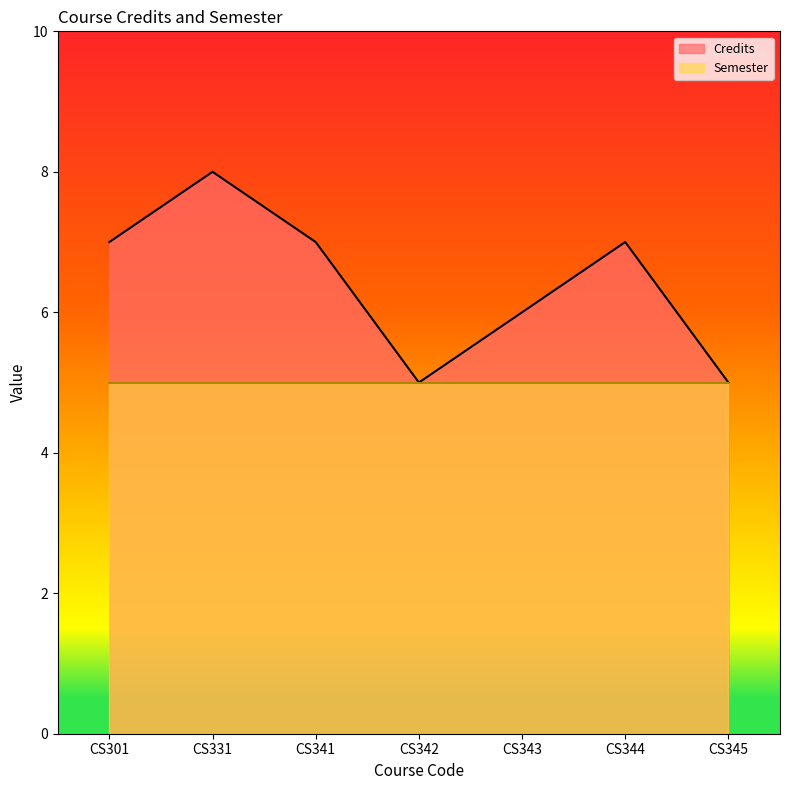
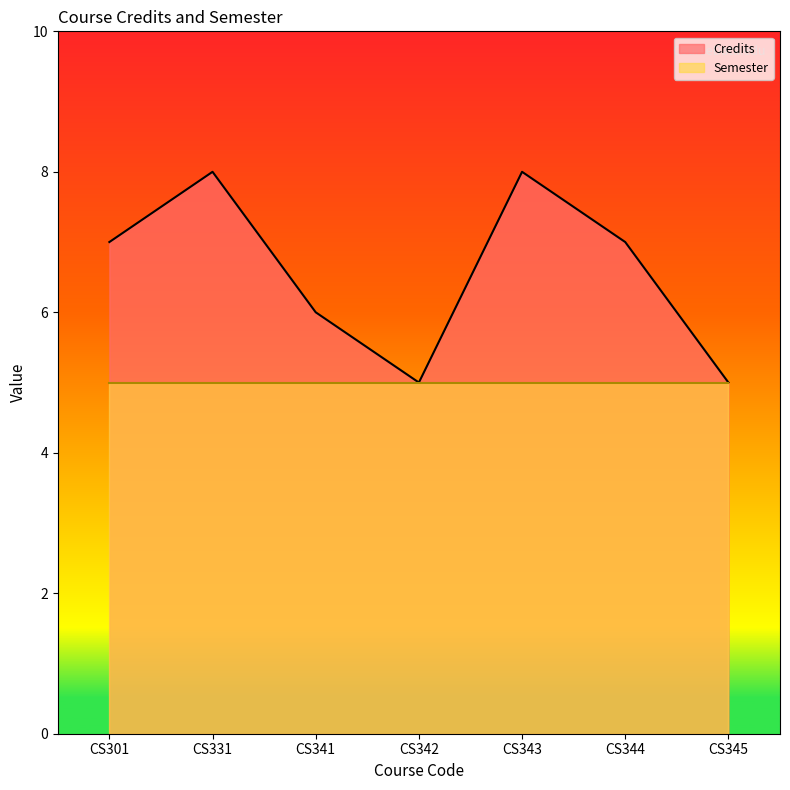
  {
    "Credits": {
      "CS301": 7,
      "CS331": 8,
-     "CS341": 7,
-     "CS343": 6,
+     "CS341": 6,
+     "CS343": 8,
      "CS344": 7
    },
    "Semester": {
      "CS301": 5,
      "CS331": 5,
      "CS341": 5,
      "CS343": 5,
      "CS344": 5
    }
  }
